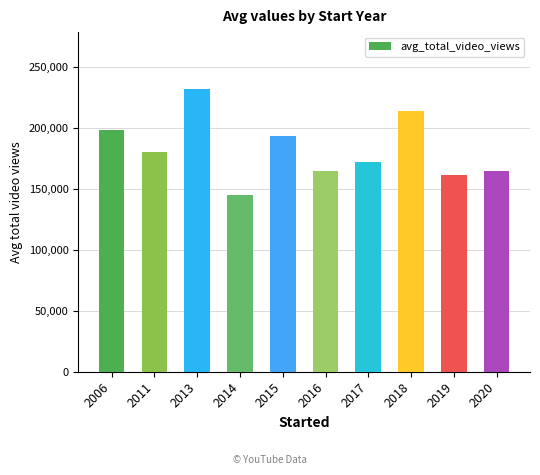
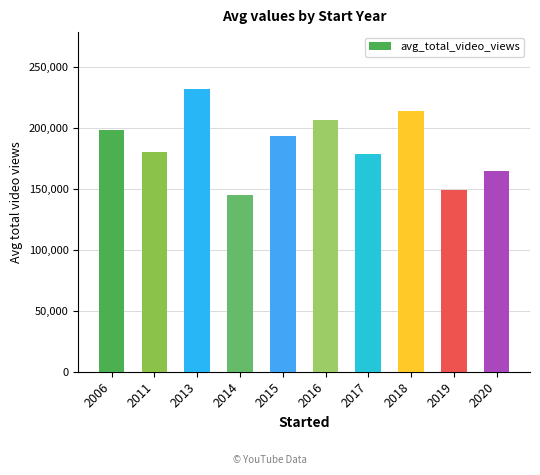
  {
    "2006": "199,000",
    "2011": "181,000",
    "2013": "232,000",
    "2014": "146,000",
    "2015": "193,000",
-   "2016": "165,000",
-   "2017": "172,000",
+   "2016": "207,000",
+   "2017": "179,000",
    "2018": "214,000",
-   "2019": "162,000",
+   "2019": "149,000",
    "2020": "165,000"
  }
